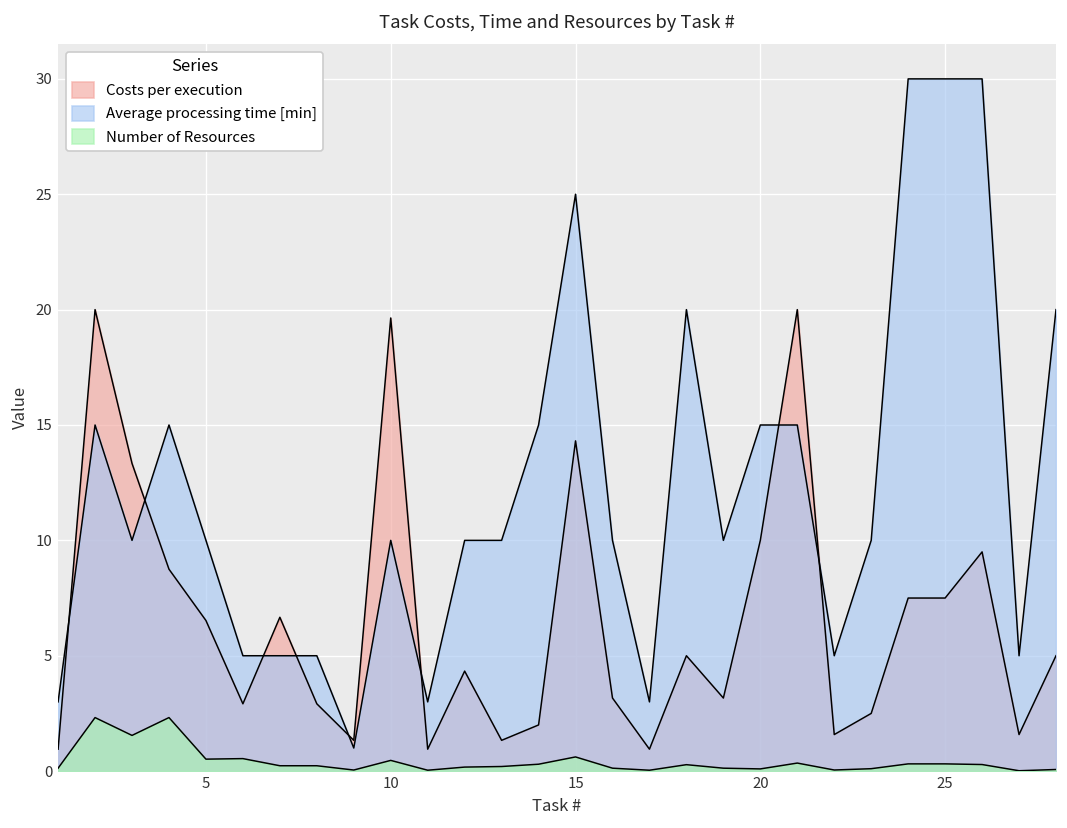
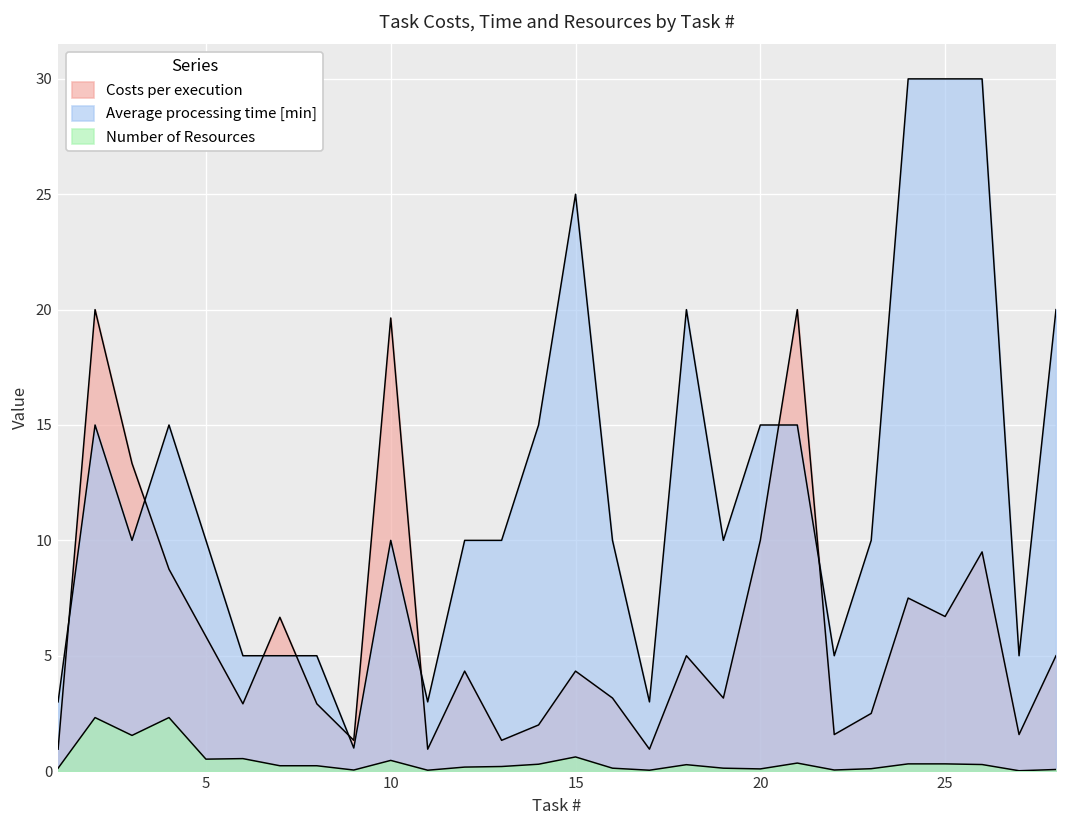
  {
    "Costs per execution": {
-     "5": 6.5,
+     "5": 5.8,
      "10": 19.6,
-     "15": 14.3,
+     "15": 4.3,
      "20": 10.0,
-     "25": 7.5
+     "25": 6.7
    },
    "Average processing time [min]": {
      "5": 10.0,
      "10": 10.0,
      "15": 25.0,
      "20": 15.0,
      "25": 30.0
    },
    "Number of Resources": {
      "5": 0.5,
      "10": 0.5,
      "15": 0.6,
      "20": 0.1,
      "25": 0.3
    }
  }
